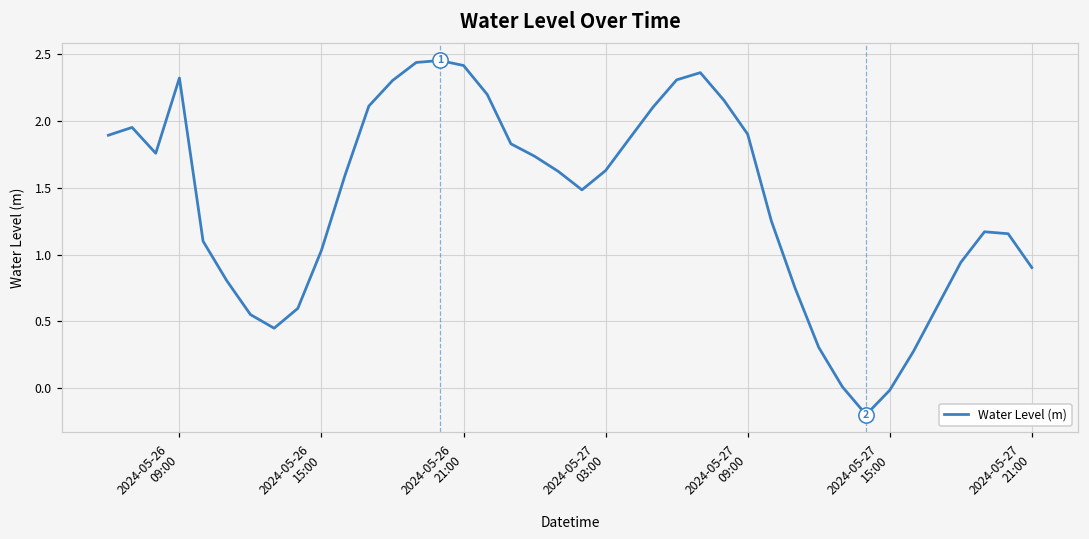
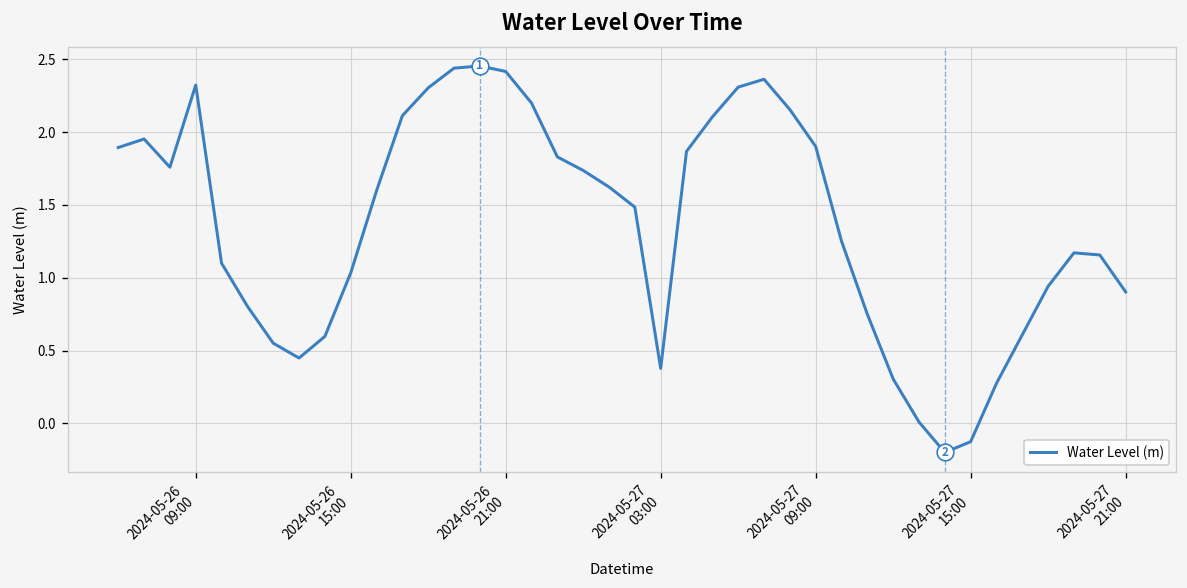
  {
    "Water Level (m)": {
      "2024-05-26 09:00": 2.32,
      "2024-05-26 15:00": 1.03,
      "2024-05-26 21:00": 2.42,
-     "2024-05-27 03:00": 1.63,
+     "2024-05-27 03:00": 0.38,
      "2024-05-27 09:00": 1.90,
-     "2024-05-27 15:00": -0.01,
+     "2024-05-27 15:00": -0.12,
      "2024-05-27 21:00": 0.90
    }
  }
